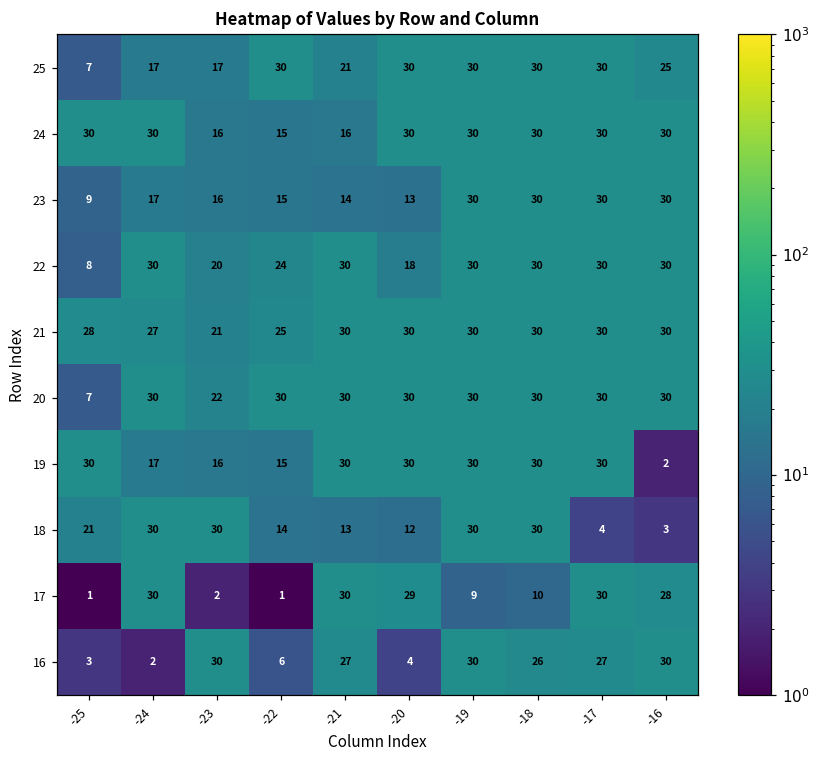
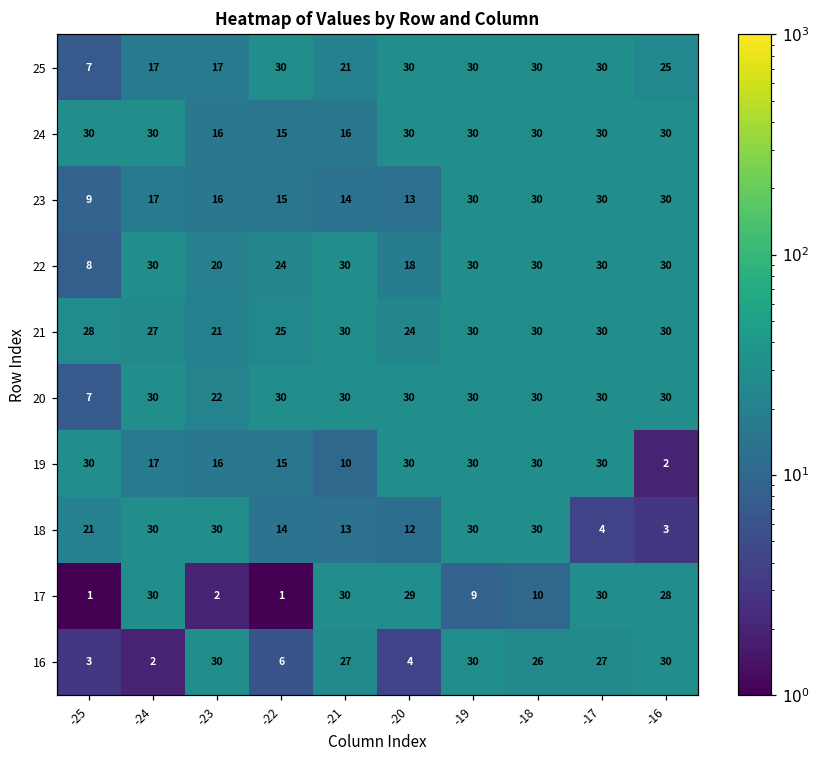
  {
    "25": {
      "-25": 7,
      "-24": 17,
      "-23": 17,
      "-22": 30,
      "-21": 21,
      "-20": 30,
      "-19": 30,
      "-18": 30,
      "-17": 30,
      "-16": 25
    },
    "24": {
      "-25": 30,
      "-24": 30,
      "-23": 16,
      "-22": 15,
      "-21": 16,
      "-20": 30,
      "-19": 30,
      "-18": 30,
      "-17": 30,
      "-16": 30
    },
    "23": {
      "-25": 9,
      "-24": 17,
      "-23": 16,
      "-22": 15,
      "-21": 14,
      "-20": 13,
      "-19": 30,
      "-18": 30,
      "-17": 30,
      "-16": 30
    },
    "22": {
      "-25": 8,
      "-24": 30,
      "-23": 20,
      "-22": 24,
      "-21": 30,
      "-20": 18,
      "-19": 30,
      "-18": 30,
      "-17": 30,
      "-16": 30
    },
    "21": {
      "-25": 28,
      "-24": 27,
      "-23": 21,
      "-22": 25,
      "-21": 30,
-     "-20": 30,
+     "-20": 24,
      "-19": 30,
      "-18": 30,
      "-17": 30,
      "-16": 30
    },
    "20": {
      "-25": 7,
      "-24": 30,
      "-23": 22,
      "-22": 30,
      "-21": 30,
      "-20": 30,
      "-19": 30,
      "-18": 30,
      "-17": 30,
      "-16": 30
    },
    "19": {
      "-25": 30,
      "-24": 17,
      "-23": 16,
      "-22": 15,
-     "-21": 30,
+     "-21": 10,
      "-20": 30,
      "-19": 30,
      "-18": 30,
      "-17": 30,
      "-16": 2
    },
    "18": {
      "-25": 21,
      "-24": 30,
      "-23": 30,
      "-22": 14,
      "-21": 13,
      "-20": 12,
      "-19": 30,
      "-18": 30,
      "-17": 4,
      "-16": 3
    },
    "17": {
      "-25": 1,
      "-24": 30,
      "-23": 2,
      "-22": 1,
      "-21": 30,
      "-20": 29,
      "-19": 9,
      "-18": 10,
      "-17": 30,
      "-16": 28
    },
    "16": {
      "-25": 3,
      "-24": 2,
      "-23": 30,
      "-22": 6,
      "-21": 27,
      "-20": 4,
      "-19": 30,
      "-18": 26,
      "-17": 27,
      "-16": 30
    }
  }
